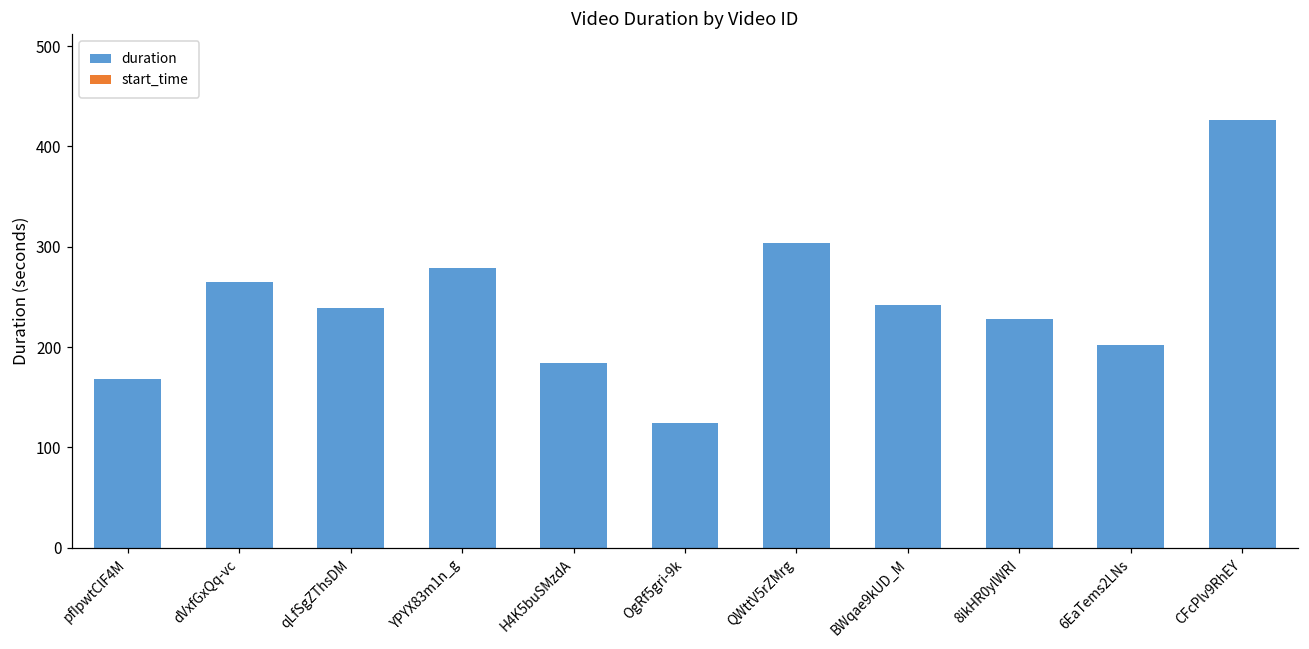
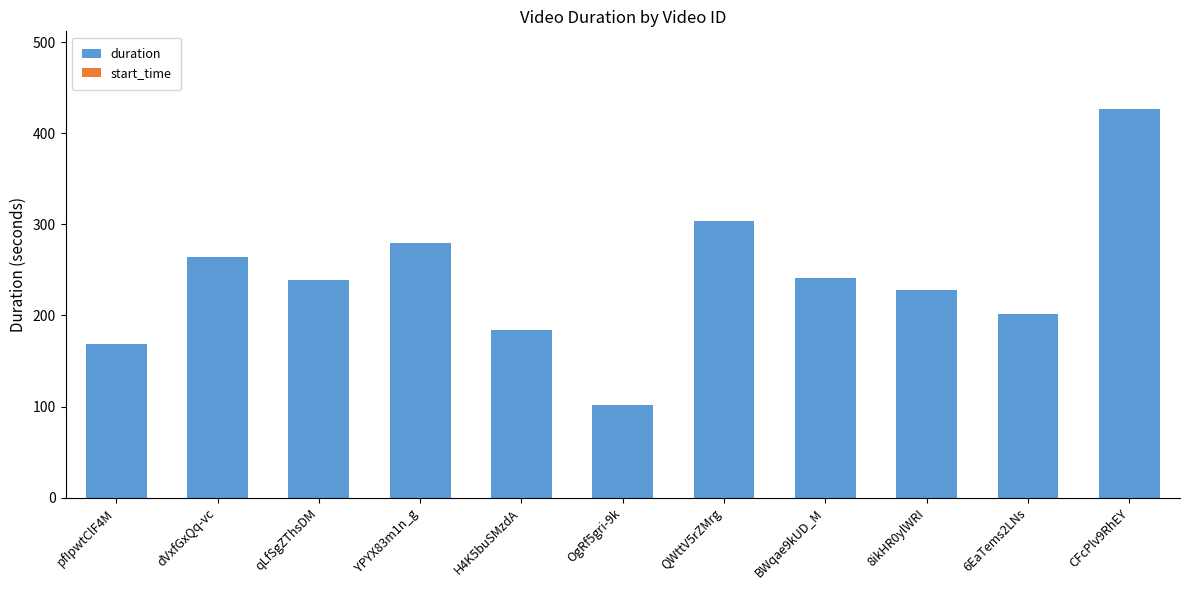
  {
    "duration": {
      "pfIpwtClF4M": 170,
      "dVxfGxQq-vc": 260,
      "qLfSgZThsDM": 240,
      "YPYX83m1n_g": 280,
      "H4K5buSMzdA": 180,
-     "OgRf5gri-9k": 120,
+     "OgRf5gri-9k": 100,
      "QWttV5rZMrg": 300,
      "BWqae9kUD_M": 240,
      "8ikHR0ylWRI": 230,
      "6EaTems2LNs": 200,
      "CFcPlv9RhEY": 430
    },
    "start_time": {
      "pfIpwtClF4M": 0,
      "dVxfGxQq-vc": 0,
      "qLfSgZThsDM": 0,
      "YPYX83m1n_g": 0,
      "H4K5buSMzdA": 0,
      "OgRf5gri-9k": 0,
      "QWttV5rZMrg": 0,
      "BWqae9kUD_M": 0,
      "8ikHR0ylWRI": 0,
      "6EaTems2LNs": 0,
      "CFcPlv9RhEY": 0
    }
  }
